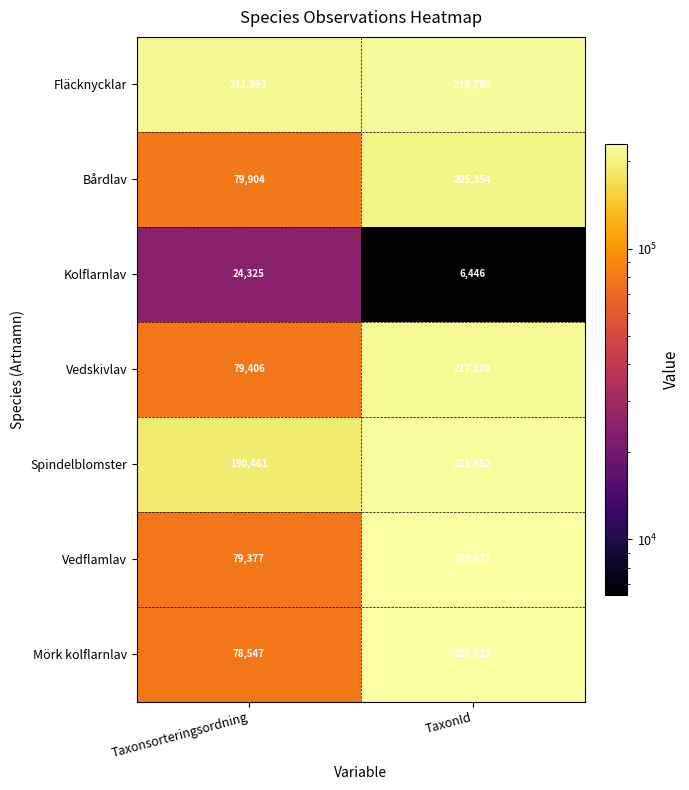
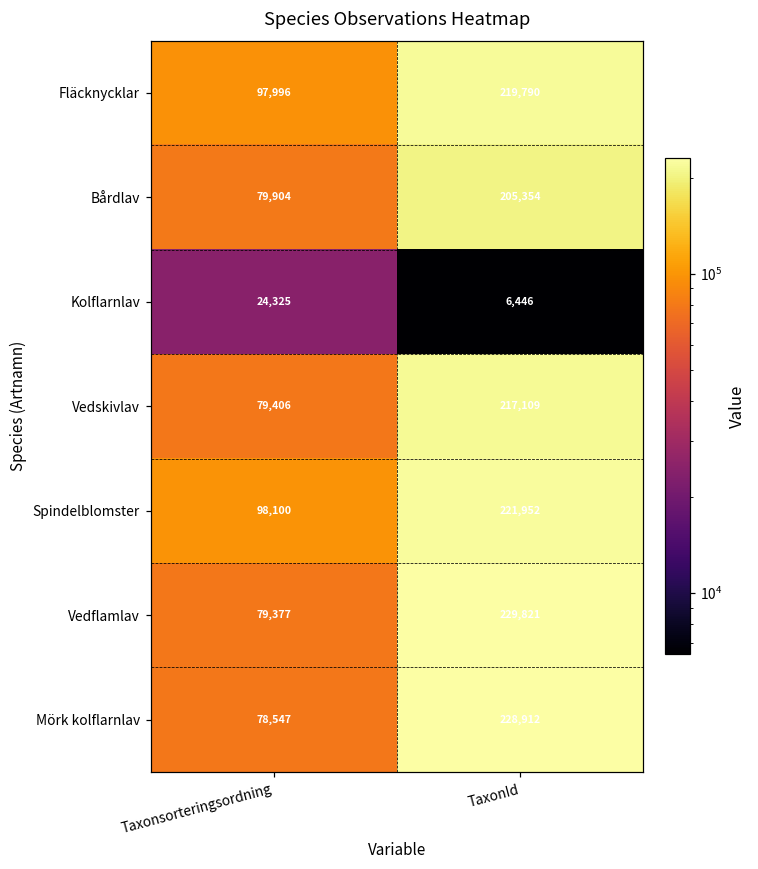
  {
    "Fläcknycklar": {
-     "Taxonsorteringsordning": "211,993",
+     "Taxonsorteringsordning": "97,996",
      "TaxonId": "219,790"
    },
    "Bårdlav": {
      "Taxonsorteringsordning": "79,904",
      "TaxonId": "205,354"
    },
    "Kolflarnlav": {
      "Taxonsorteringsordning": "24,325",
      "TaxonId": "6,446"
    },
    "Vedskivlav": {
      "Taxonsorteringsordning": "79,406",
      "TaxonId": "217,109"
    },
    "Spindelblomster": {
-     "Taxonsorteringsordning": "190,461",
+     "Taxonsorteringsordning": "98,100",
      "TaxonId": "221,952"
    },
    "Vedflamlav": {
      "Taxonsorteringsordning": "79,377",
      "TaxonId": "229,821"
    },
    "Mörk kolflarnlav": {
      "Taxonsorteringsordning": "78,547",
      "TaxonId": "228,912"
    }
  }
